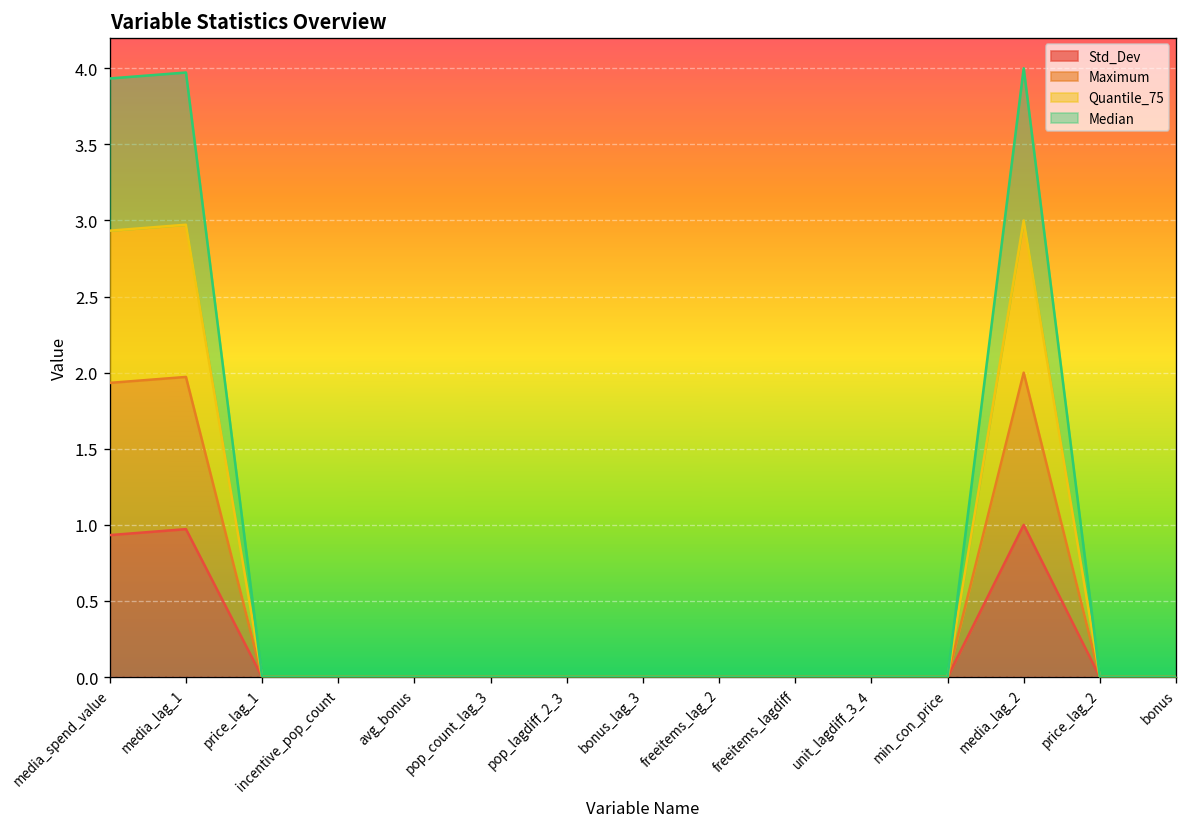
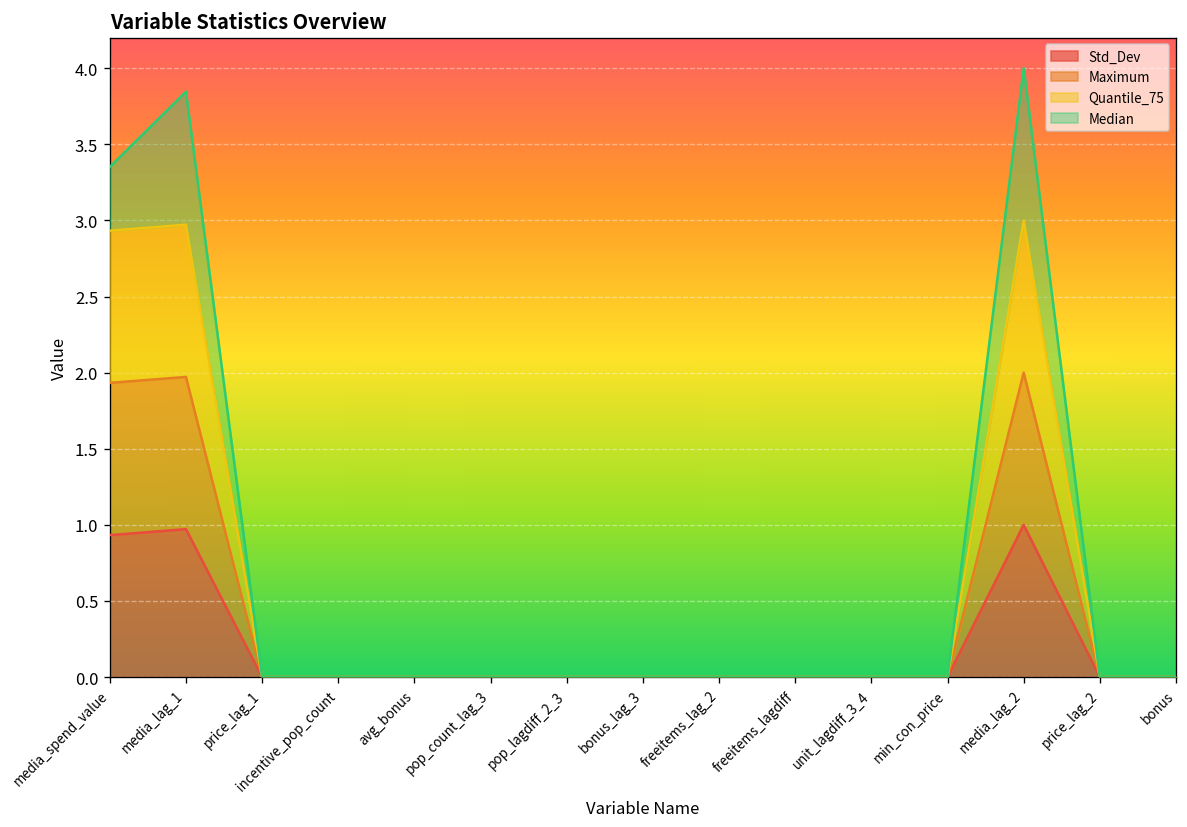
  {
    "Median": {
-     "media_spend_value": 1.00,
-     "media_lag_1": 1.00,
+     "media_spend_value": 0.42,
+     "media_lag_1": 0.87,
      "media_lag_2": 1.00
    }
  }
